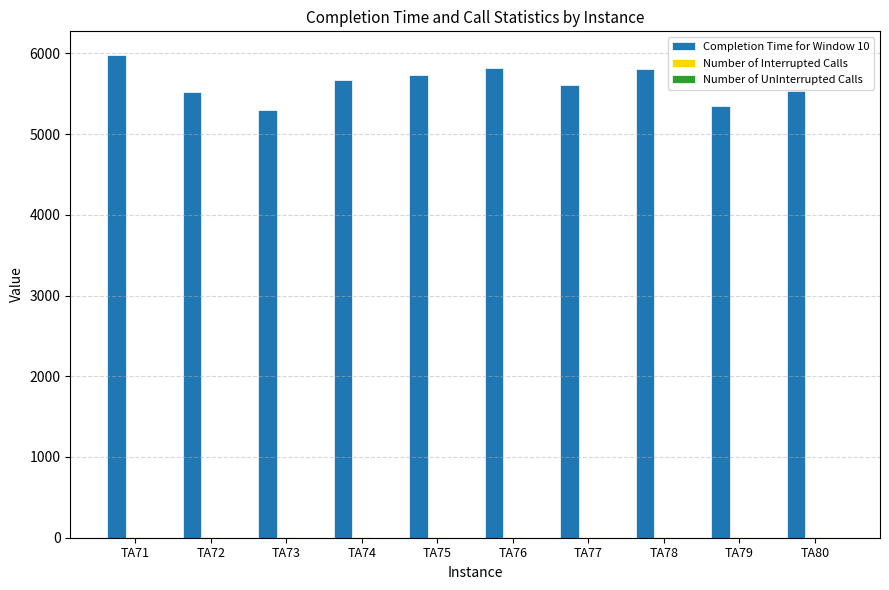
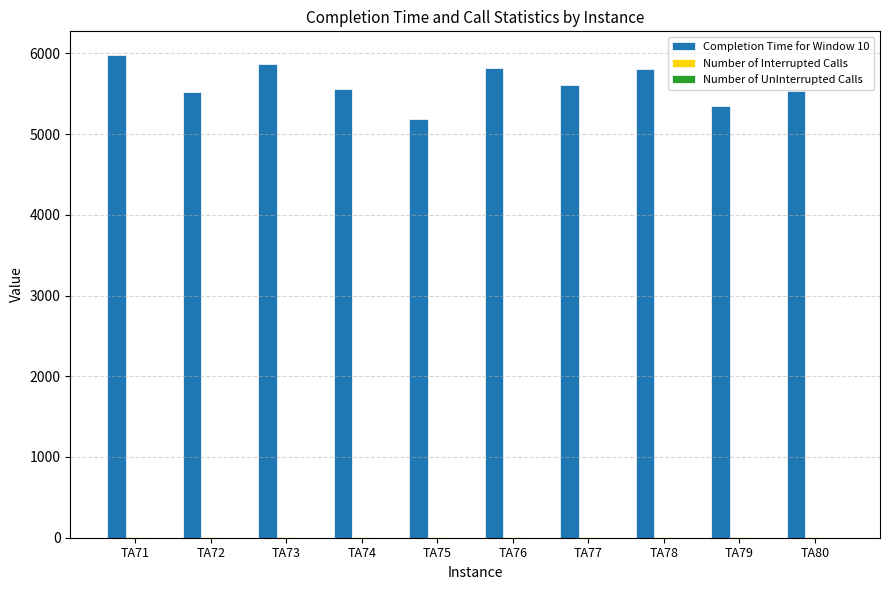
  {
    "Completion Time for Window 10": {
      "TA71": 6000,
      "TA72": 5500,
-     "TA73": 5300,
-     "TA74": 5700,
-     "TA75": 5700,
+     "TA73": 5900,
+     "TA74": 5600,
+     "TA75": 5200,
      "TA76": 5800,
      "TA77": 5600,
      "TA78": 5800,
      "TA79": 5300,
      "TA80": 5500
    },
    "Number of UnInterrupted Calls": {
      "TA71": 0,
      "TA72": 0,
      "TA73": 0,
      "TA74": 0,
      "TA75": 0,
      "TA76": 0,
      "TA77": 0,
      "TA78": 0,
      "TA79": 0,
      "TA80": 0
    }
  }
